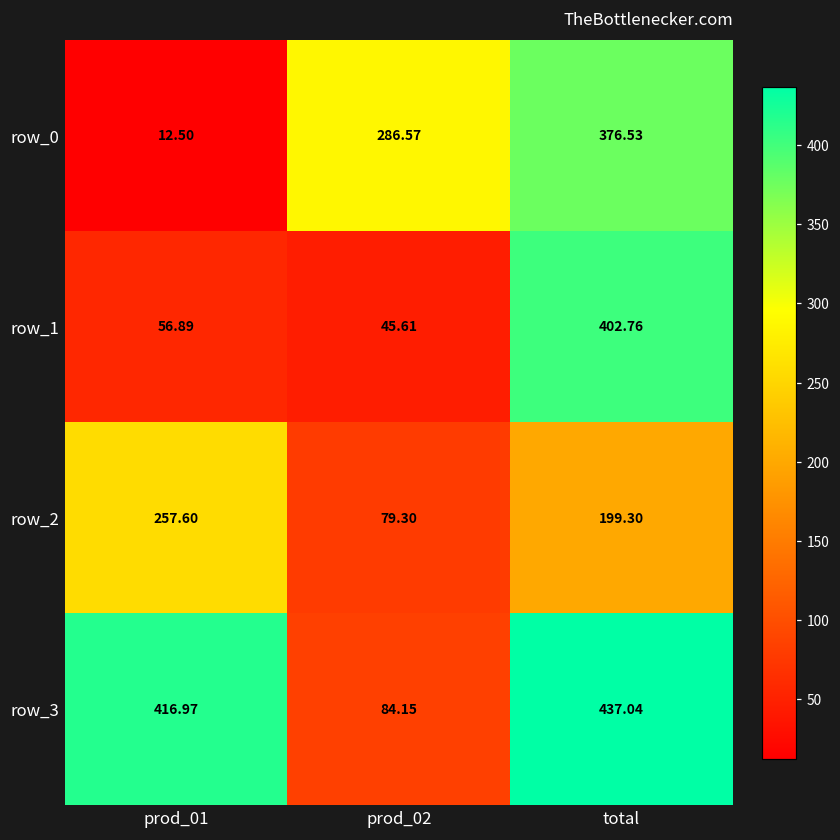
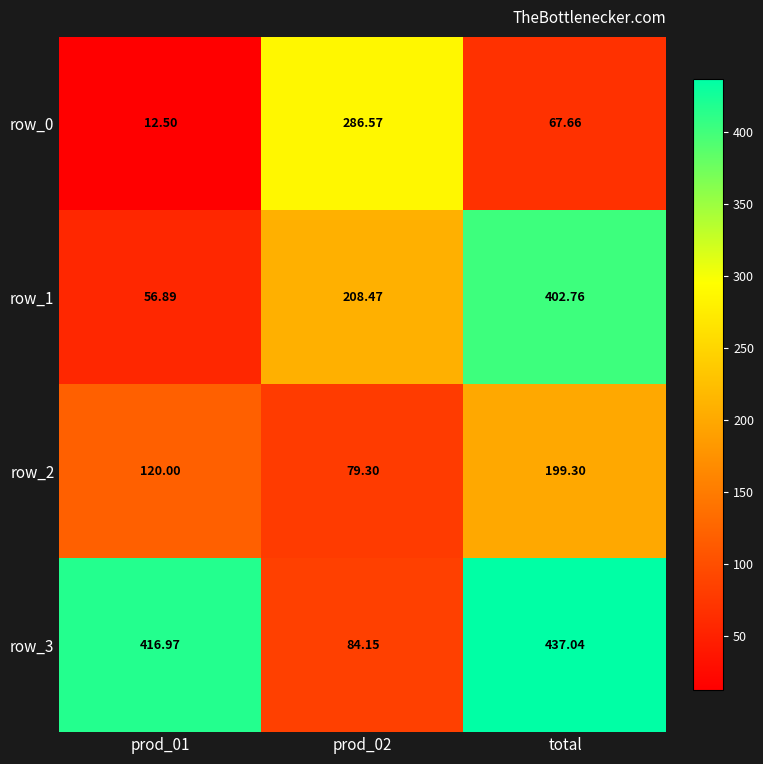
  {
    "row_0": {
      "prod_01": 12.50,
      "prod_02": 286.57,
-     "total": 376.53
+     "total": 67.66
    },
    "row_1": {
      "prod_01": 56.89,
-     "prod_02": 45.61,
+     "prod_02": 208.47,
      "total": 402.76
    },
    "row_2": {
-     "prod_01": 257.60,
+     "prod_01": 120.00,
      "prod_02": 79.30,
      "total": 199.30
    },
    "row_3": {
      "prod_01": 416.97,
      "prod_02": 84.15,
      "total": 437.04
    }
  }
